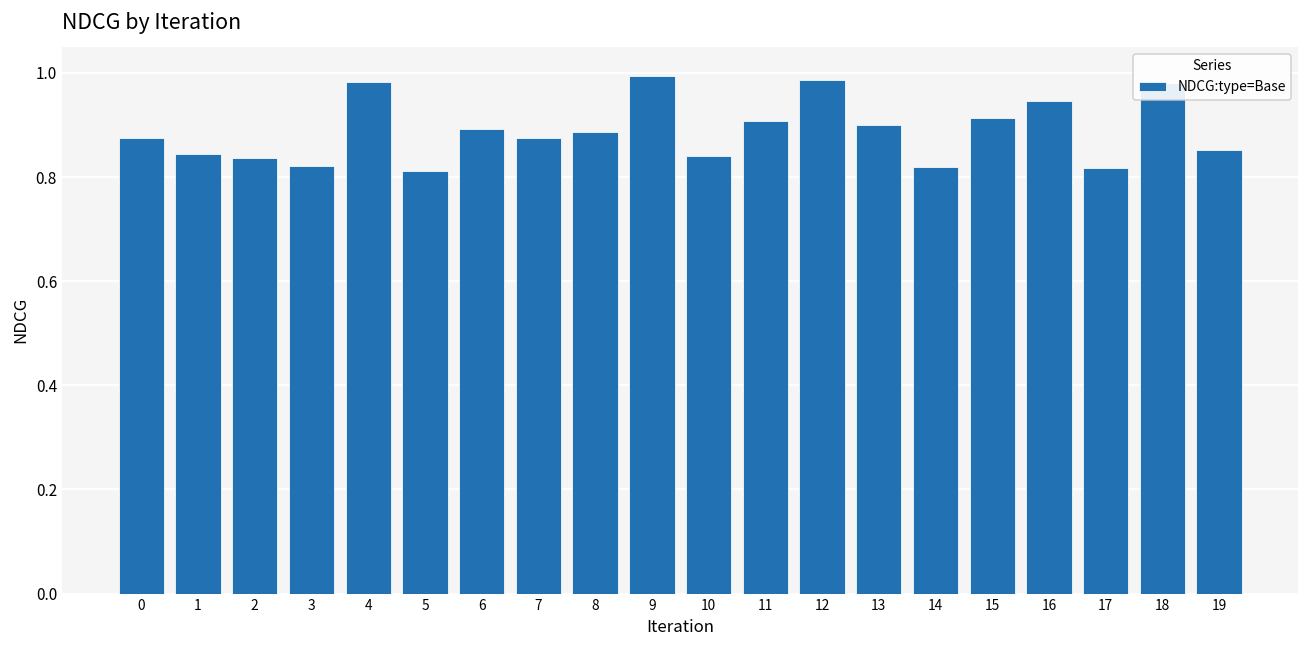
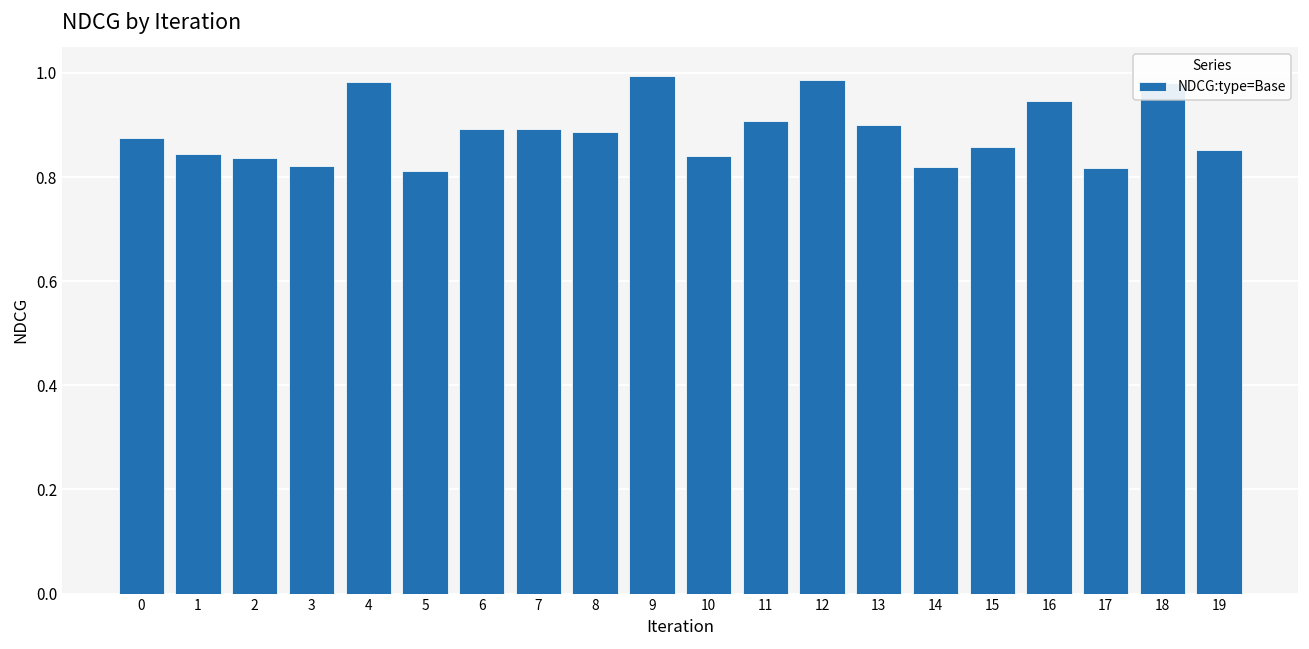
  {
    "0": 0.88,
    "1": 0.84,
    "2": 0.84,
    "3": 0.82,
    "4": 0.98,
    "5": 0.81,
    "6": 0.89,
-   "7": 0.88,
+   "7": 0.89,
    "8": 0.89,
    "9": 0.99,
    "10": 0.84,
    "11": 0.91,
    "12": 0.99,
    "13": 0.90,
    "14": 0.82,
-   "15": 0.91,
+   "15": 0.86,
    "16": 0.95,
    "17": 0.82,
    "19": 0.85
  }
